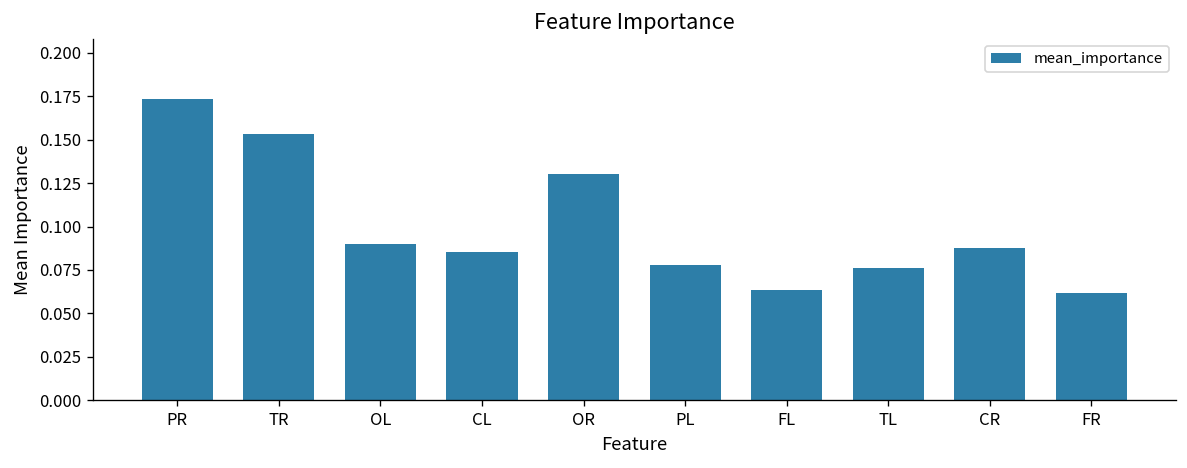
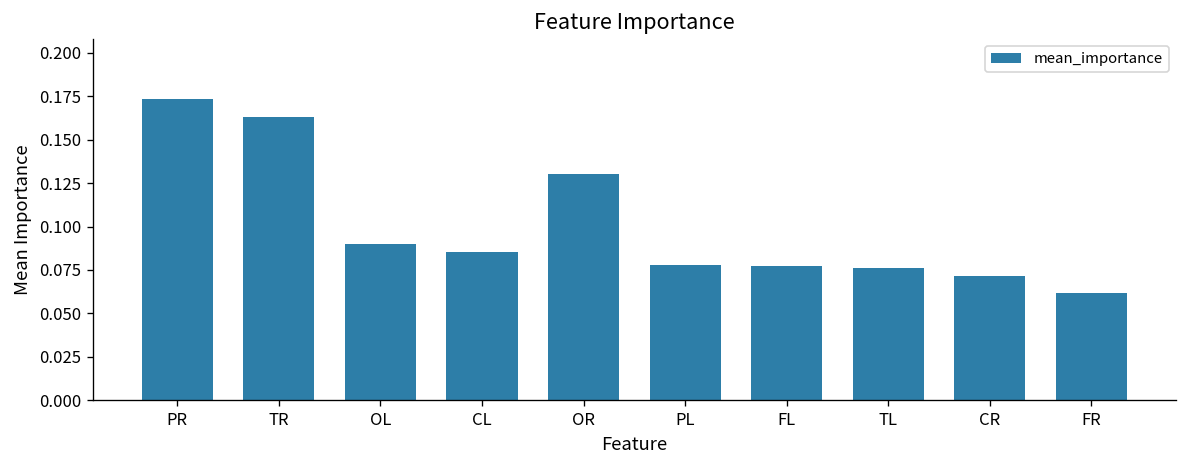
  {
    "PR": 0.173,
-   "TR": 0.153,
+   "TR": 0.163,
    "OL": 0.090,
    "CL": 0.085,
    "OR": 0.130,
    "PL": 0.078,
-   "FL": 0.064,
+   "FL": 0.077,
    "TL": 0.076,
-   "CR": 0.088,
+   "CR": 0.072,
    "FR": 0.062
  }
